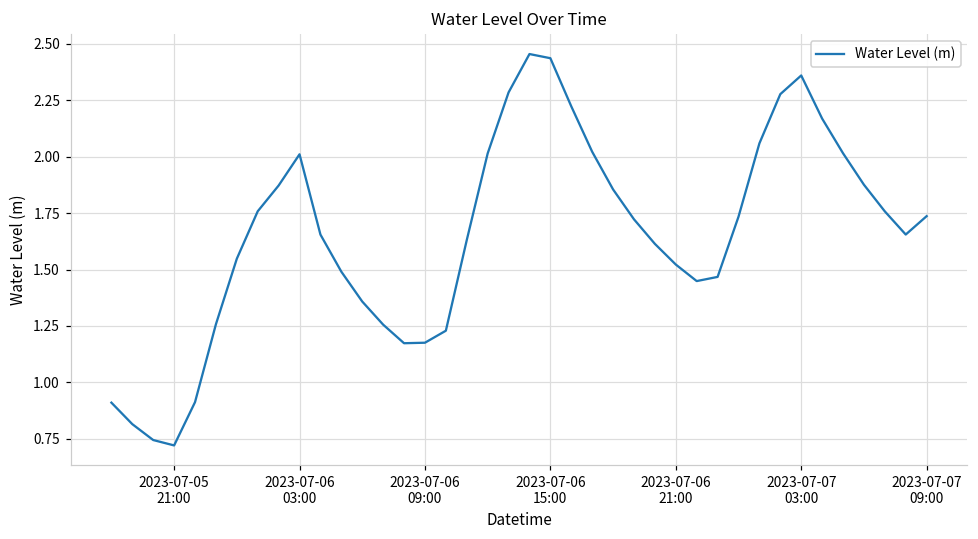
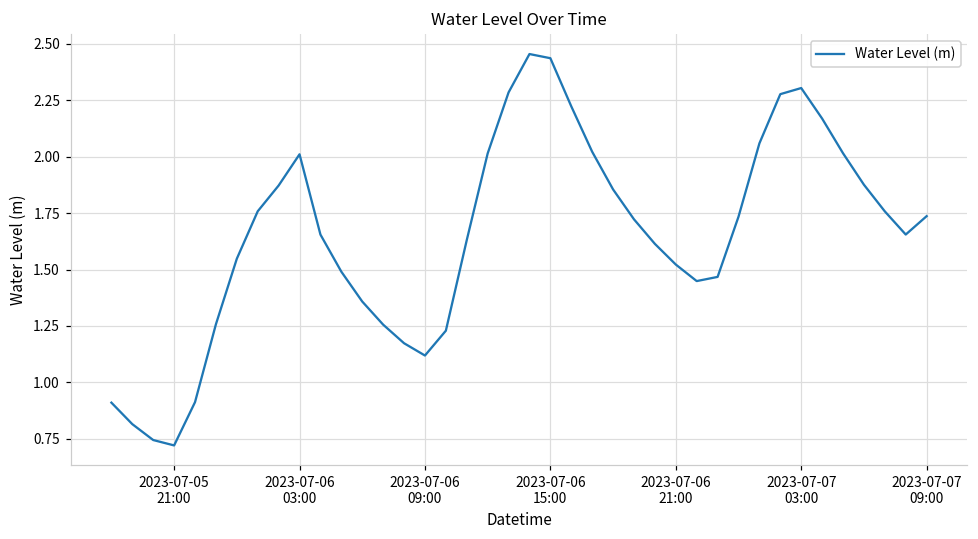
  {
    "2023-07-05 21:00": 0.72,
    "2023-07-06 03:00": 2.01,
-   "2023-07-06 09:00": 1.18,
+   "2023-07-06 09:00": 1.12,
    "2023-07-06 15:00": 2.44,
    "2023-07-06 21:00": 1.52,
-   "2023-07-07 03:00": 2.36,
+   "2023-07-07 03:00": 2.30,
    "2023-07-07 09:00": 1.74
  }
